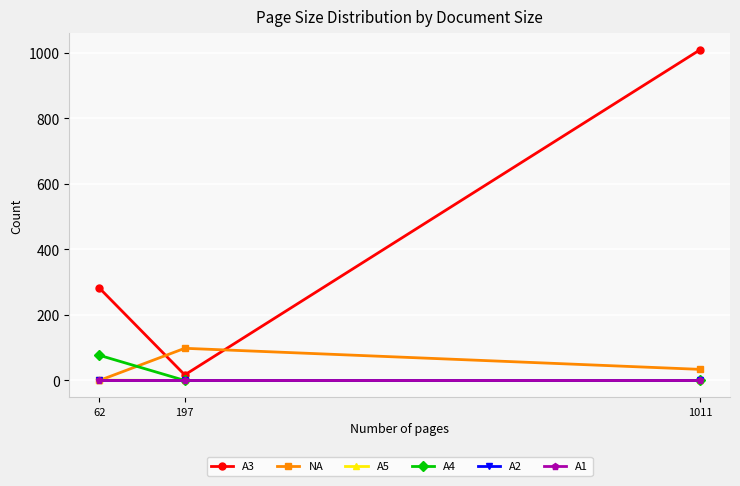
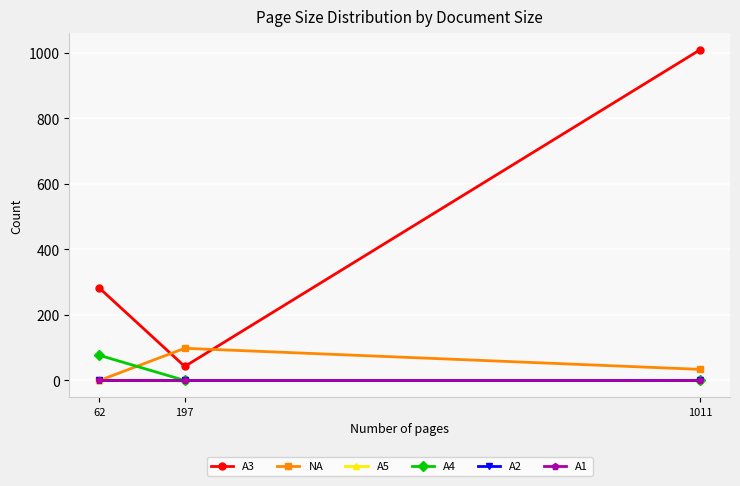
  {
    "A3": {
      "62": 280,
-     "197": 20,
+     "197": 40,
      "1011": 1010
    },
    "NA": {
      "197": 100,
      "1011": 30
    },
    "A4": {
      "62": 80
    }
  }
